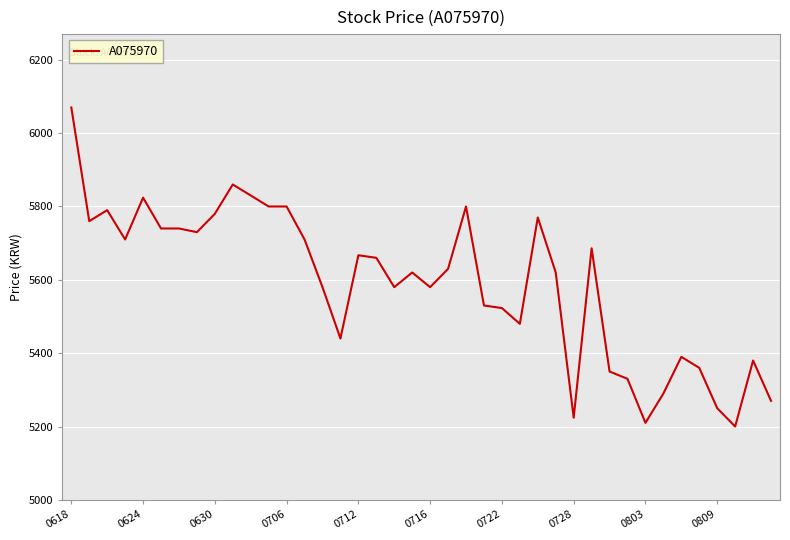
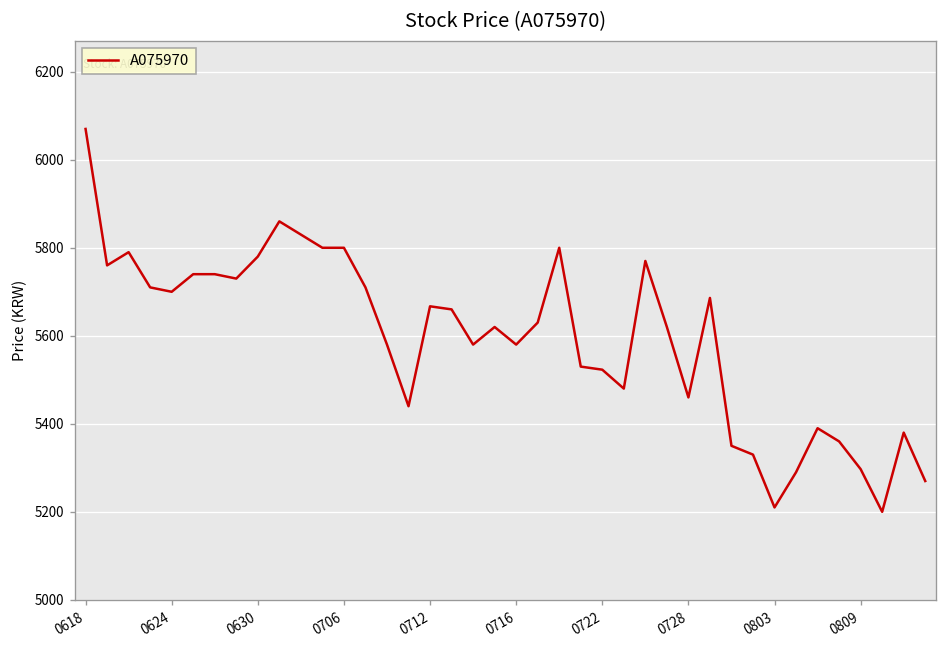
  {
    "0618": 6070,
-   "0624": 5820,
+   "0624": 5700,
    "0630": 5780,
    "0706": 5800,
    "0712": 5670,
    "0716": 5580,
    "0722": 5520,
-   "0728": 5220,
+   "0728": 5460,
    "0803": 5210,
-   "0809": 5250
+   "0809": 5300
  }
